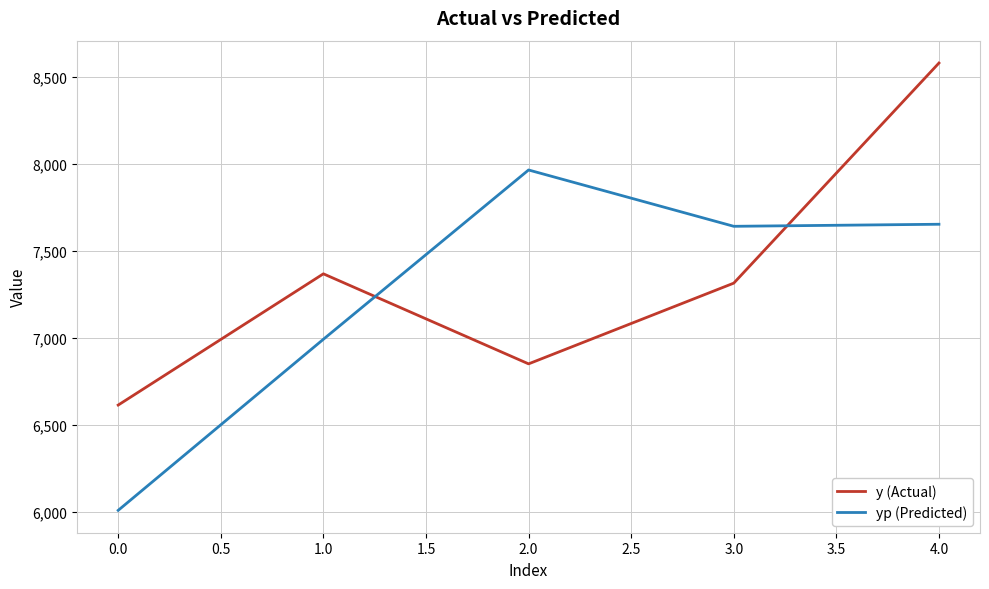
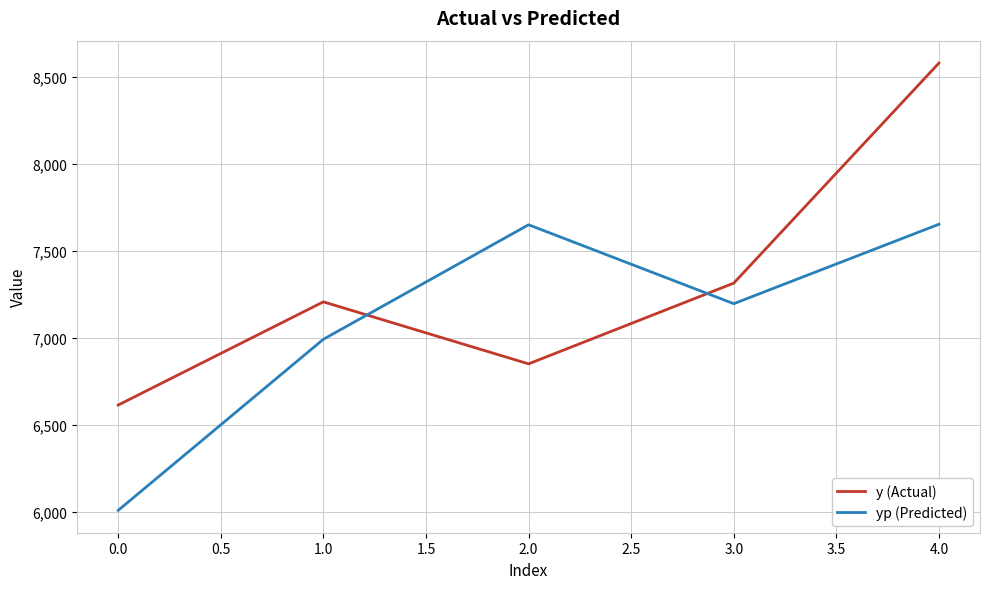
  {
    "y (Actual)": {
      "0.0": "6,610",
-     "1.0": "7,370",
+     "1.0": "7,210",
      "2.0": "6,850",
      "3.0": "7,310",
      "4.0": "8,580"
    },
    "yp (Predicted)": {
      "0.0": "6,010",
      "1.0": "6,990",
-     "2.0": "7,960",
-     "3.0": "7,640",
+     "2.0": "7,650",
+     "3.0": "7,200",
      "4.0": "7,650"
    }
  }
